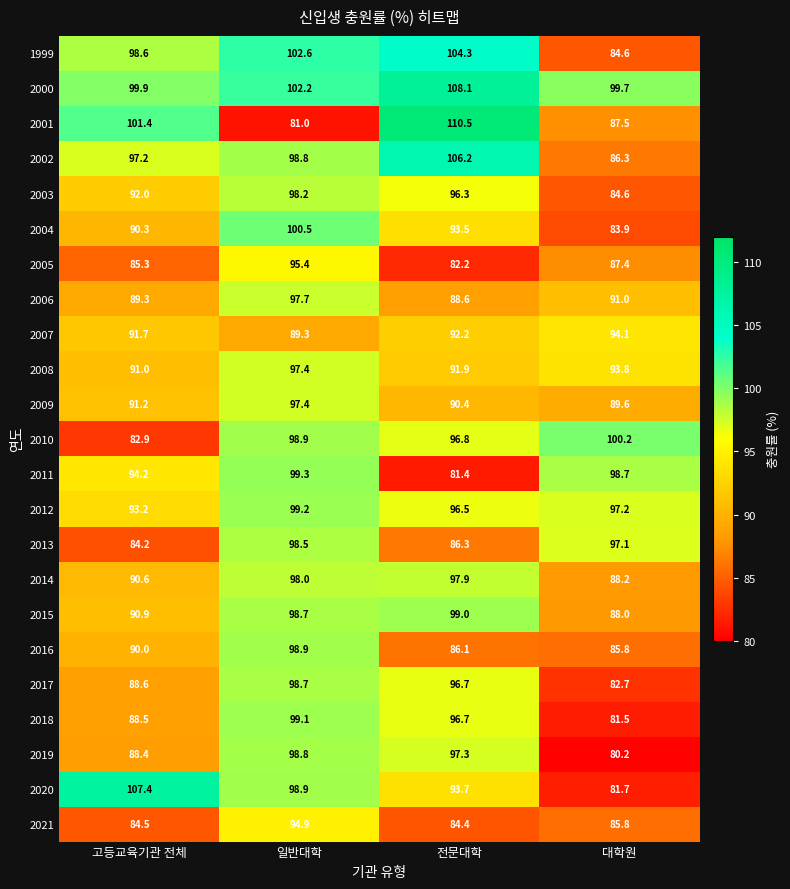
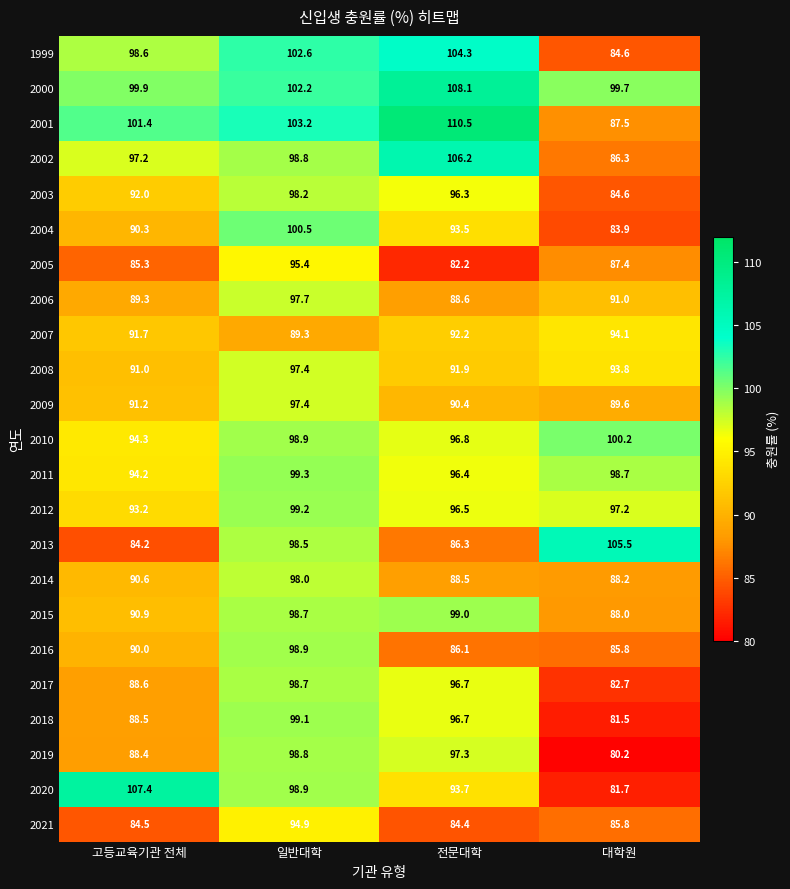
  {
    "1999": {
      "고등교육기관 전체": 98.6,
      "일반대학": 102.6,
      "전문대학": 104.3,
      "대학원": 84.6
    },
    "2000": {
      "고등교육기관 전체": 99.9,
      "일반대학": 102.2,
      "전문대학": 108.1,
      "대학원": 99.7
    },
    "2001": {
      "고등교육기관 전체": 101.4,
-     "일반대학": 81.0,
+     "일반대학": 103.2,
      "전문대학": 110.5,
      "대학원": 87.5
    },
    "2002": {
      "고등교육기관 전체": 97.2,
      "일반대학": 98.8,
      "전문대학": 106.2,
      "대학원": 86.3
    },
    "2003": {
      "고등교육기관 전체": 92.0,
      "일반대학": 98.2,
      "전문대학": 96.3,
      "대학원": 84.6
    },
    "2004": {
      "고등교육기관 전체": 90.3,
      "일반대학": 100.5,
      "전문대학": 93.5,
      "대학원": 83.9
    },
    "2005": {
      "고등교육기관 전체": 85.3,
      "일반대학": 95.4,
      "전문대학": 82.2,
      "대학원": 87.4
    },
    "2006": {
      "고등교육기관 전체": 89.3,
      "일반대학": 97.7,
      "전문대학": 88.6,
      "대학원": 91.0
    },
    "2007": {
      "고등교육기관 전체": 91.7,
      "일반대학": 89.3,
      "전문대학": 92.2,
      "대학원": 94.1
    },
    "2008": {
      "고등교육기관 전체": 91.0,
      "일반대학": 97.4,
      "전문대학": 91.9,
      "대학원": 93.8
    },
    "2009": {
      "고등교육기관 전체": 91.2,
      "일반대학": 97.4,
      "전문대학": 90.4,
      "대학원": 89.6
    },
    "2010": {
-     "고등교육기관 전체": 82.9,
+     "고등교육기관 전체": 94.3,
      "일반대학": 98.9,
      "전문대학": 96.8,
      "대학원": 100.2
    },
    "2011": {
      "고등교육기관 전체": 94.2,
      "일반대학": 99.3,
-     "전문대학": 81.4,
+     "전문대학": 96.4,
      "대학원": 98.7
    },
    "2012": {
      "고등교육기관 전체": 93.2,
      "일반대학": 99.2,
      "전문대학": 96.5,
      "대학원": 97.2
    },
    "2013": {
      "고등교육기관 전체": 84.2,
      "일반대학": 98.5,
      "전문대학": 86.3,
-     "대학원": 97.1
+     "대학원": 105.5
    },
    "2014": {
      "고등교육기관 전체": 90.6,
      "일반대학": 98.0,
-     "전문대학": 97.9,
+     "전문대학": 88.5,
      "대학원": 88.2
    },
    "2015": {
      "고등교육기관 전체": 90.9,
      "일반대학": 98.7,
      "전문대학": 99.0,
      "대학원": 88.0
    },
    "2016": {
      "고등교육기관 전체": 90.0,
      "일반대학": 98.9,
      "전문대학": 86.1,
      "대학원": 85.8
    },
    "2017": {
      "고등교육기관 전체": 88.6,
      "일반대학": 98.7,
      "전문대학": 96.7,
      "대학원": 82.7
    },
    "2018": {
      "고등교육기관 전체": 88.5,
      "일반대학": 99.1,
      "전문대학": 96.7,
      "대학원": 81.5
    },
    "2019": {
      "고등교육기관 전체": 88.4,
      "일반대학": 98.8,
      "전문대학": 97.3,
      "대학원": 80.2
    },
    "2020": {
      "고등교육기관 전체": 107.4,
      "일반대학": 98.9,
      "전문대학": 93.7,
      "대학원": 81.7
    },
    "2021": {
      "고등교육기관 전체": 84.5,
      "일반대학": 94.9,
      "전문대학": 84.4,
      "대학원": 85.8
    }
  }
